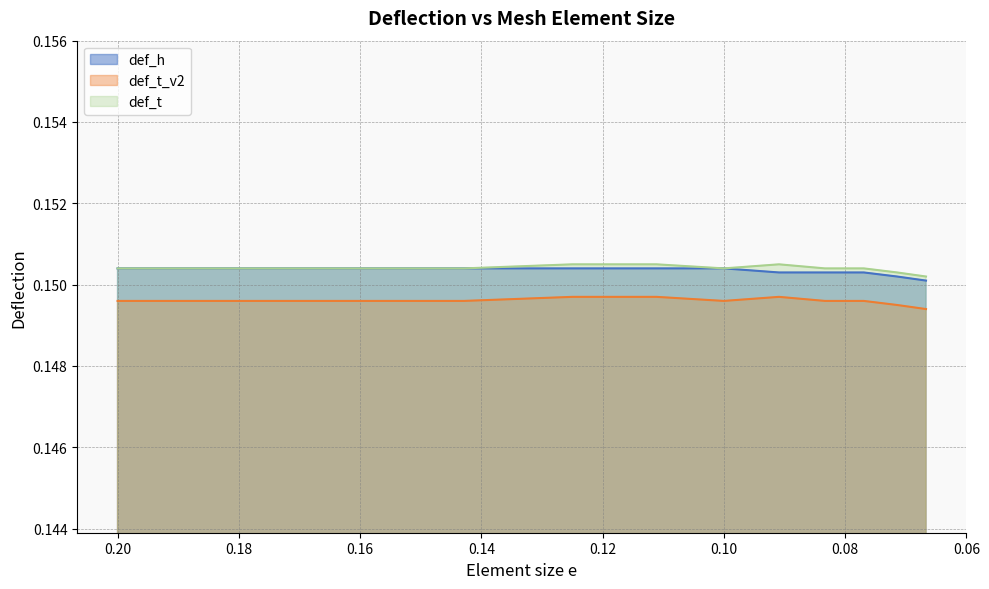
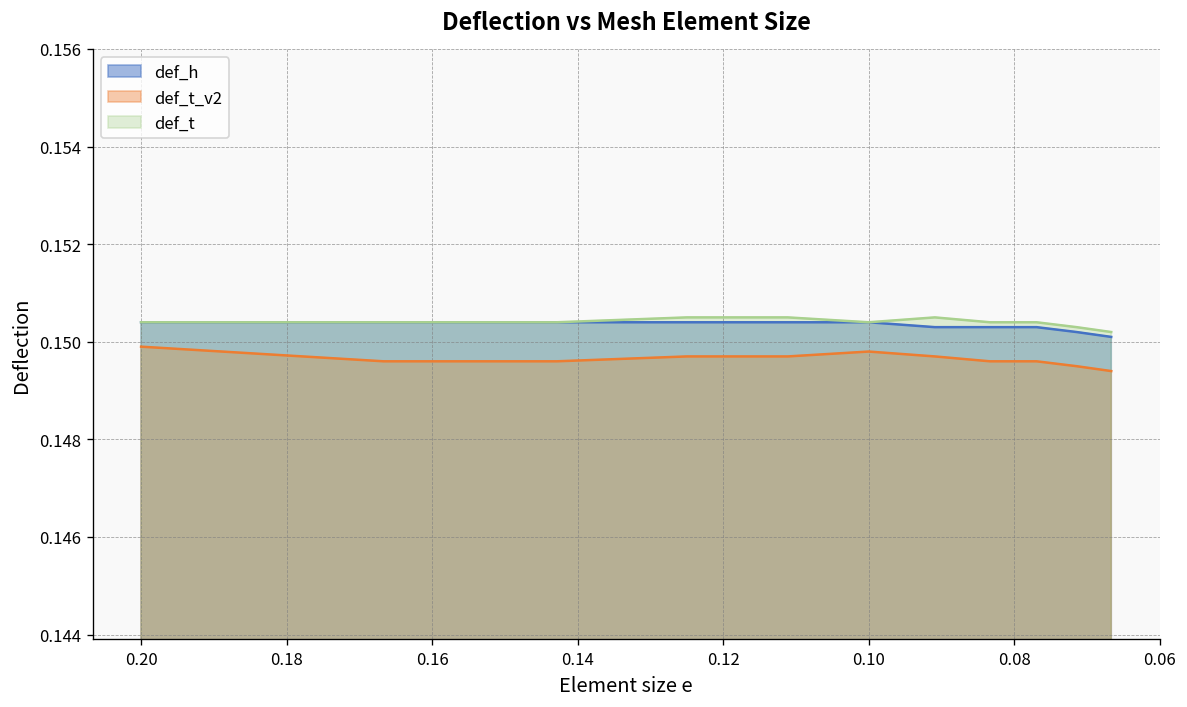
  {
    "def_t_v2": {
-     "0.20": 0.1496,
-     "0.10": 0.1496
+     "0.20": 0.1499,
+     "0.10": 0.1498
    }
  }
